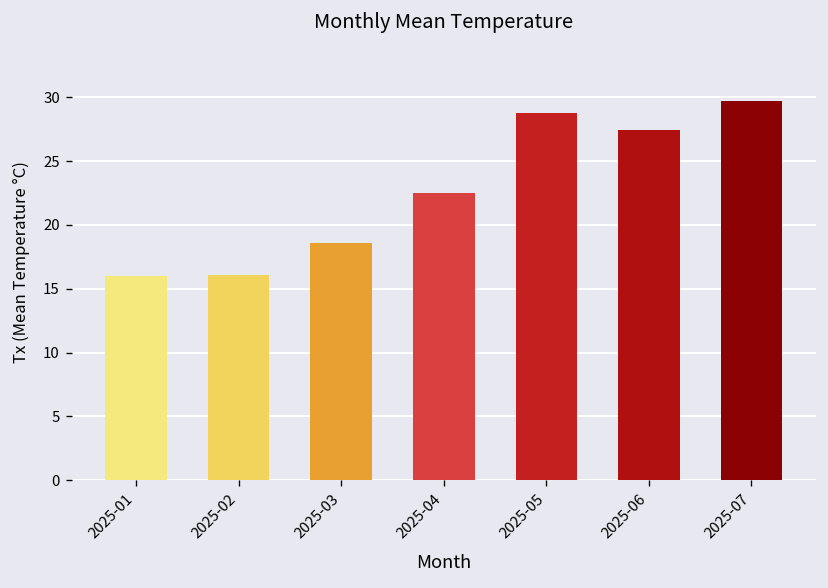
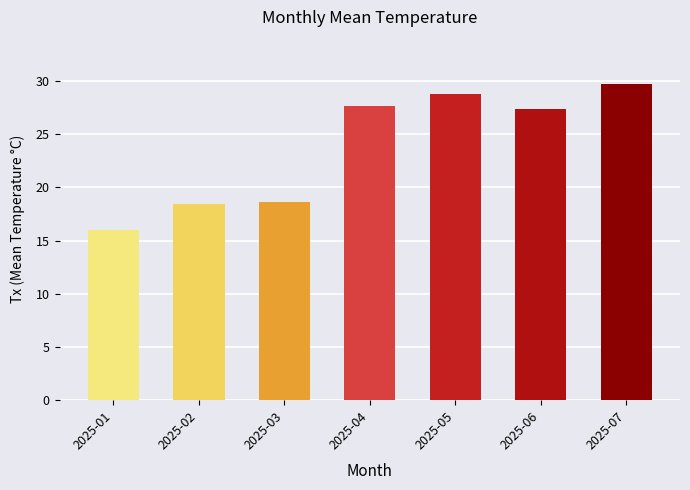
  {
    "2025-01": 16.0,
-   "2025-02": 16.1,
+   "2025-02": 18.4,
    "2025-03": 18.6,
-   "2025-04": 22.5,
+   "2025-04": 27.7,
    "2025-05": 28.8,
    "2025-06": 27.4,
    "2025-07": 29.7
  }
